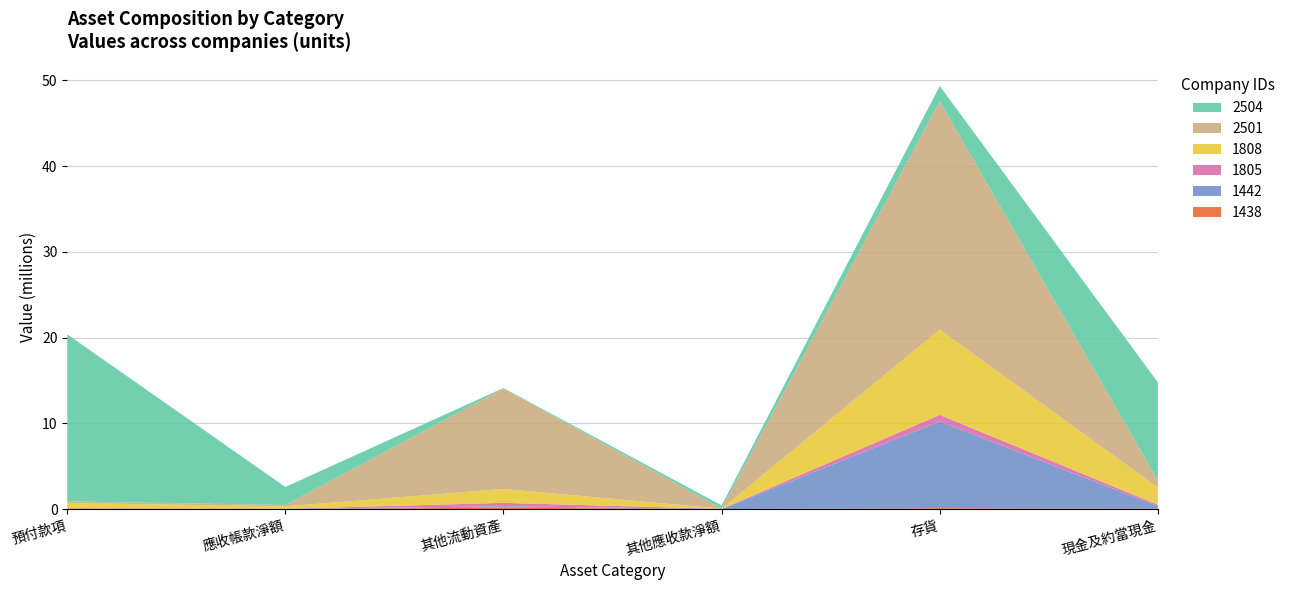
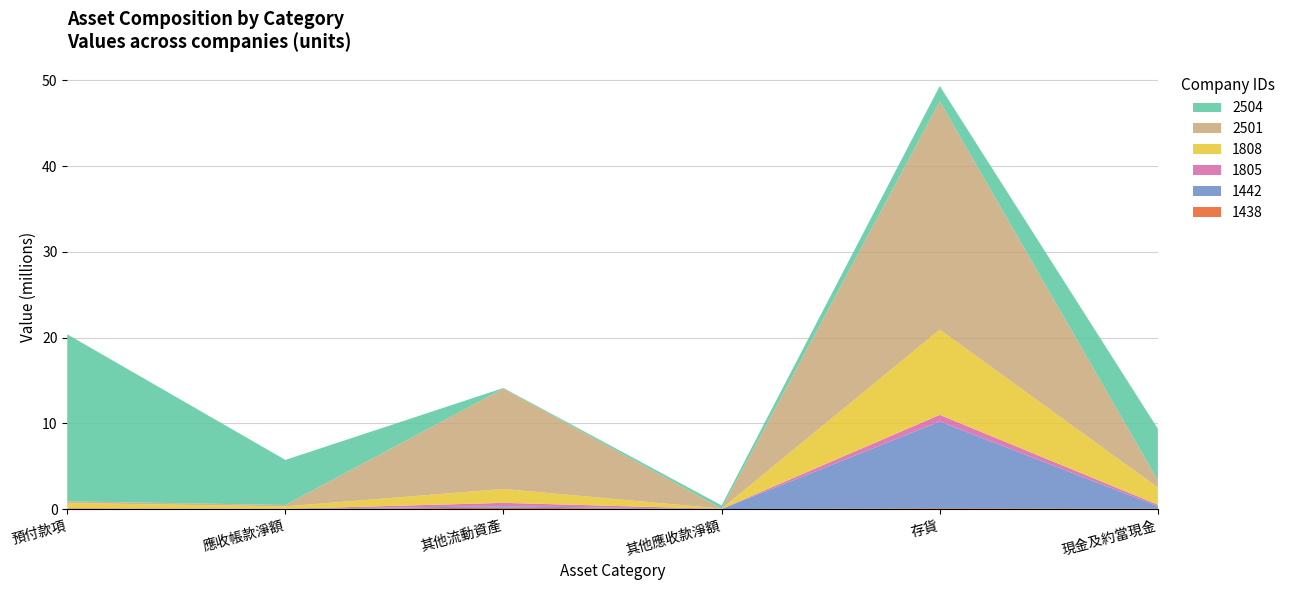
  {
    "1442": {
      "存貨": 10
    },
    "1805": {
      "其他流動資產": 0,
      "存貨": 1
    },
    "1808": {
      "其他流動資產": 2,
      "存貨": 10,
      "現金及約當現金": 2
    },
    "2501": {
      "存貨": 27,
      "現金及約當現金": 1
    },
    "2504": {
      "預付款項": 19,
-     "應收帳款淨額": 2,
+     "應收帳款淨額": 5,
      "其他應收款淨額": 0,
      "存貨": 2,
-     "現金及約當現金": 11
+     "現金及約當現金": 6
    }
  }
